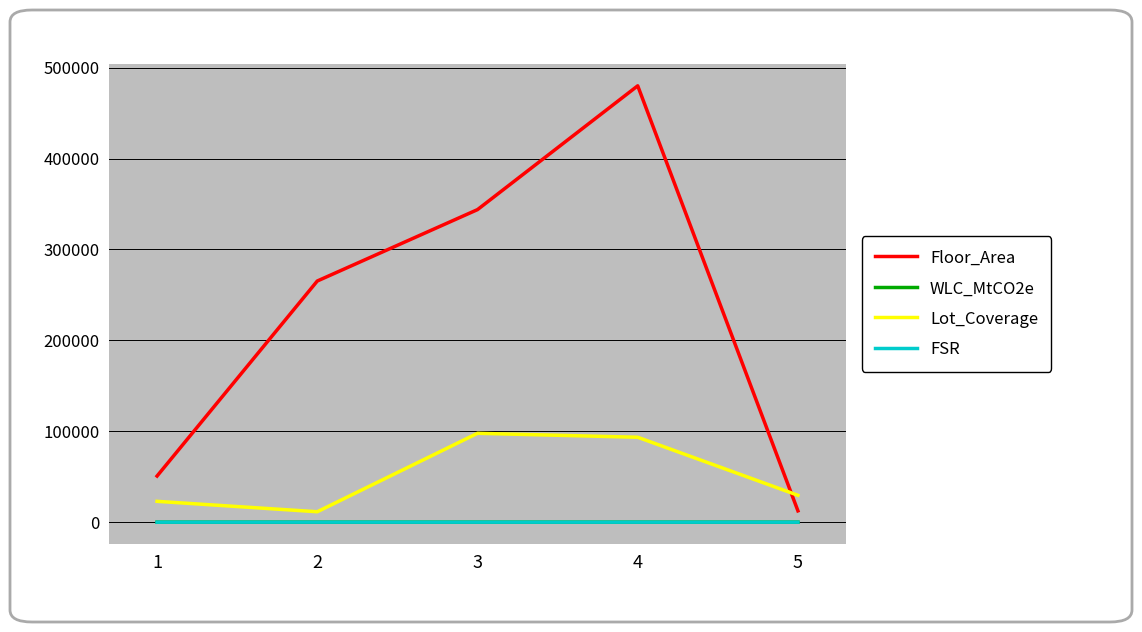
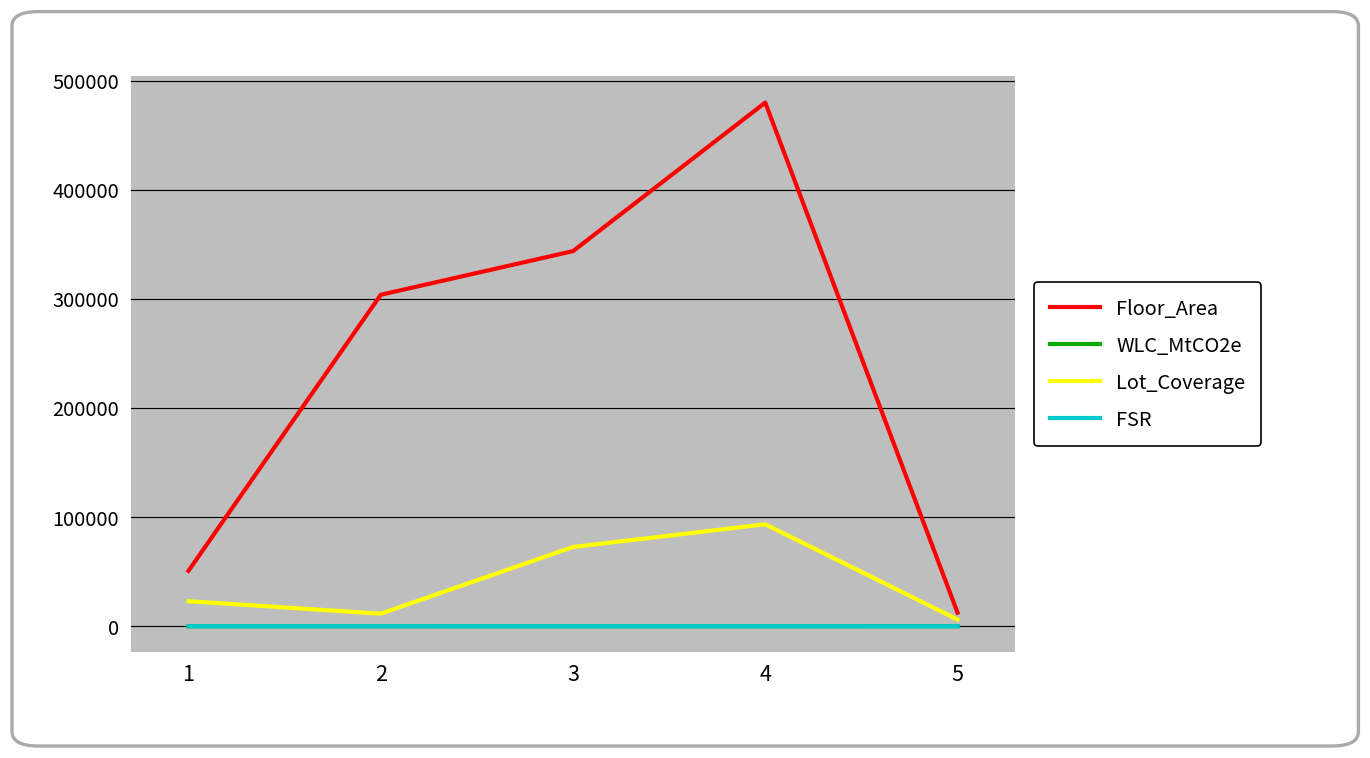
  {
    "Floor_Area": {
      "1": 50000,
-     "2": 270000,
+     "2": 300000,
      "3": 340000,
      "4": 480000,
      "5": 10000
    },
    "FSR": {
      "1": 0,
      "2": 0,
      "3": 0,
      "4": 0,
      "5": 0
    },
    "Lot_Coverage": {
      "1": 20000,
      "2": 10000,
-     "3": 100000,
+     "3": 70000,
      "4": 90000,
-     "5": 30000
+     "5": 10000
    }
  }
